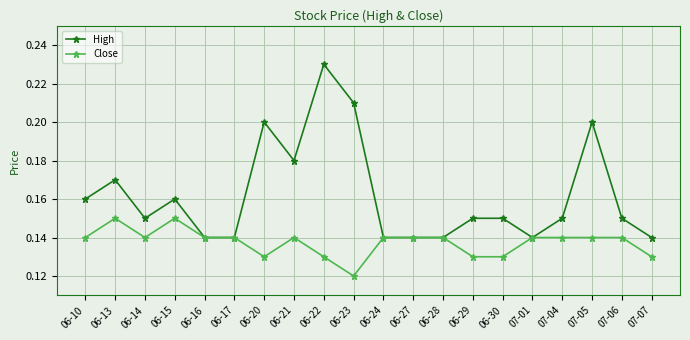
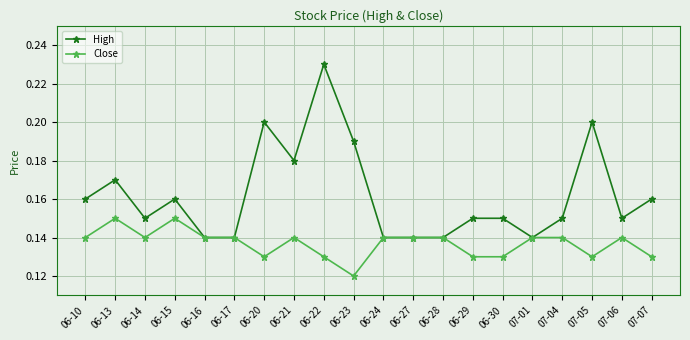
  {
    "High": {
      "06-10": 0.16,
      "06-13": 0.17,
      "06-14": 0.15,
      "06-15": 0.16,
      "06-20": 0.20,
      "06-21": 0.18,
      "06-22": 0.23,
-     "06-23": 0.21,
+     "06-23": 0.19,
      "06-29": 0.15,
      "06-30": 0.15,
      "07-04": 0.15,
      "07-05": 0.20,
      "07-06": 0.15,
-     "07-07": 0.14
+     "07-07": 0.16
    },
    "Close": {
      "06-10": 0.14,
      "06-13": 0.15,
      "06-14": 0.14,
      "06-15": 0.15,
      "06-20": 0.13,
      "06-21": 0.14,
      "06-22": 0.13,
      "06-23": 0.12,
      "06-29": 0.13,
      "06-30": 0.13,
      "07-04": 0.14,
-     "07-05": 0.14,
+     "07-05": 0.13,
      "07-06": 0.14,
      "07-07": 0.13
    }
  }
